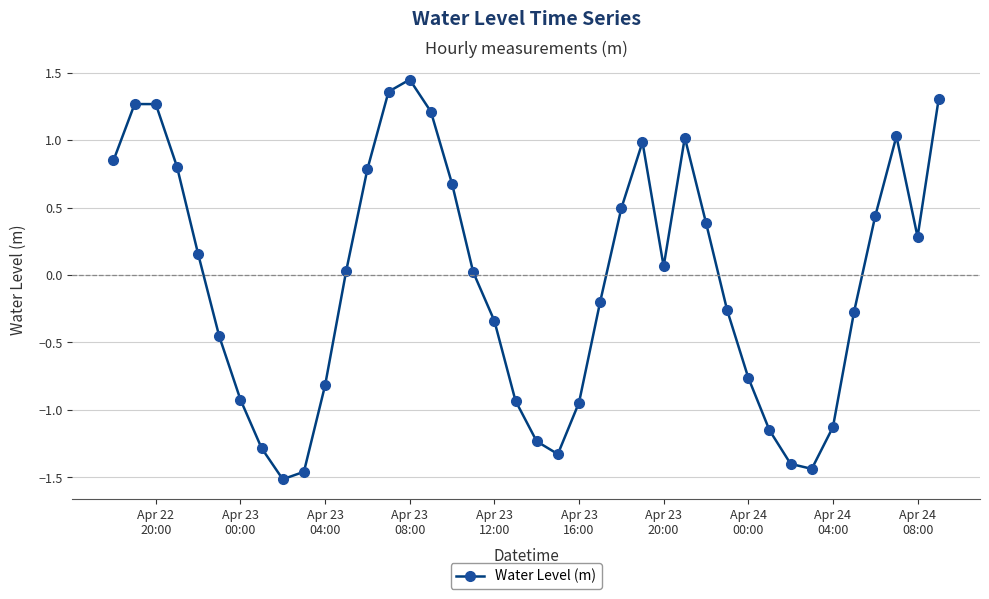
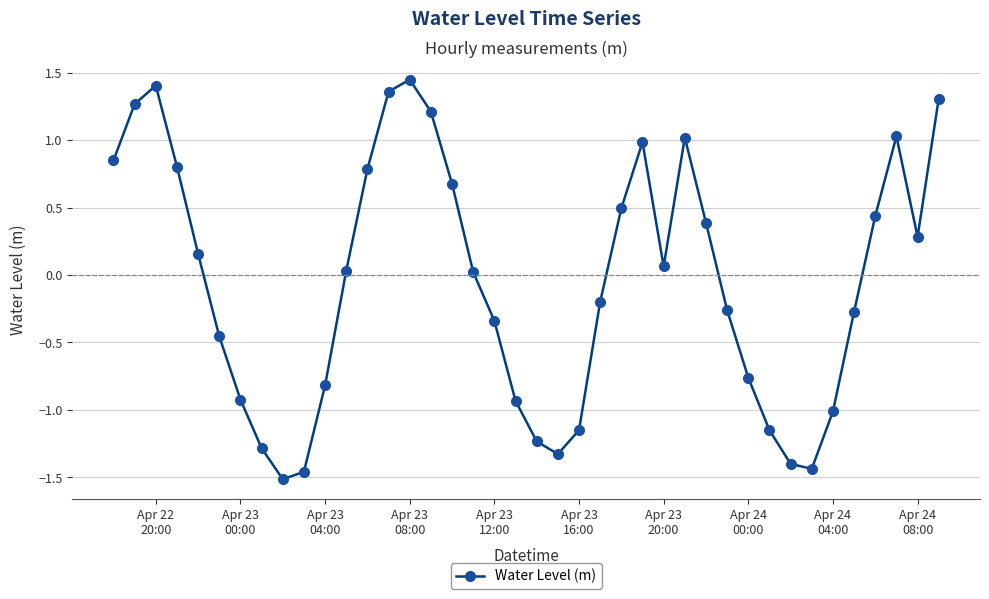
  {
-   "Apr 22 20:00": 1.27,
+   "Apr 22 20:00": 1.40,
    "Apr 23 00:00": -0.92,
    "Apr 23 04:00": -0.82,
    "Apr 23 08:00": 1.45,
    "Apr 23 12:00": -0.34,
-   "Apr 23 16:00": -0.95,
+   "Apr 23 16:00": -1.15,
    "Apr 23 20:00": 0.06,
    "Apr 24 00:00": -0.76,
-   "Apr 24 04:00": -1.13,
+   "Apr 24 04:00": -1.01,
    "Apr 24 08:00": 0.28
  }
